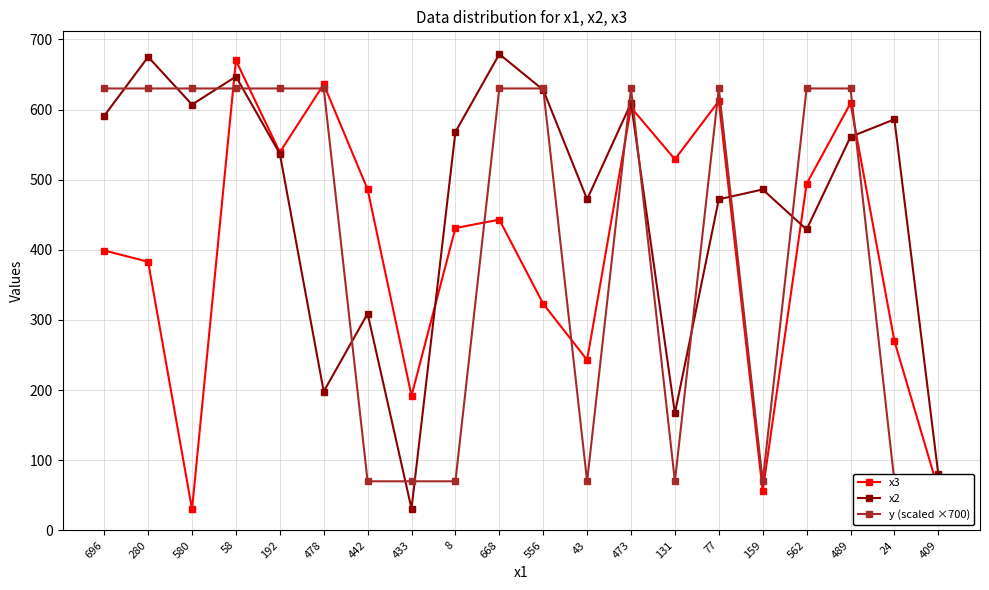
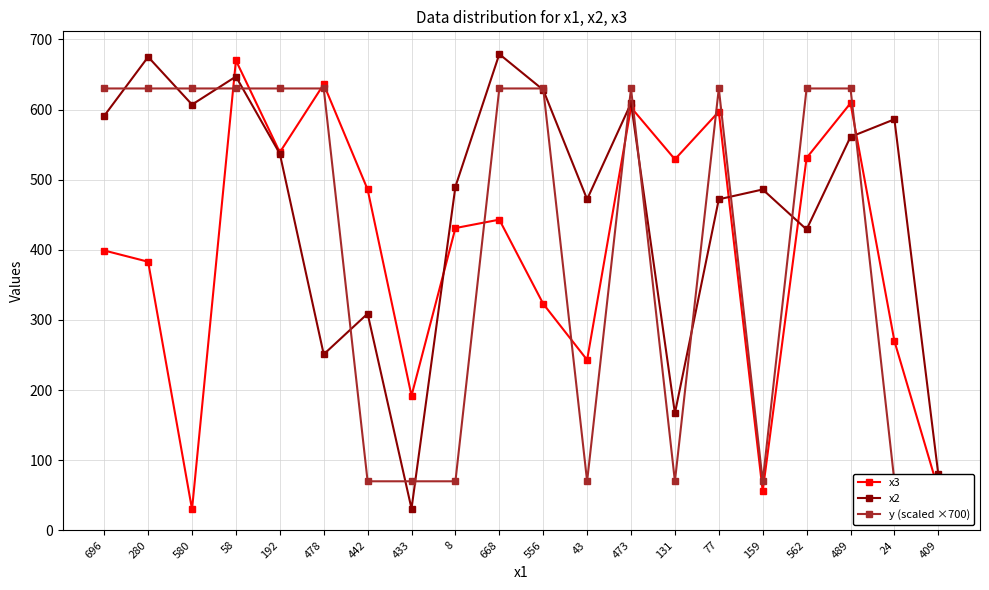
  {
    "x3": {
      "696": 400,
      "280": 380,
      "580": 30,
      "58": 670,
      "478": 640,
      "442": 490,
      "433": 190,
      "8": 430,
      "668": 440,
      "556": 320,
      "43": 240,
      "473": 600,
      "131": 530,
-     "77": 610,
+     "77": 600,
      "159": 60,
-     "562": 490,
+     "562": 530,
      "489": 610,
      "24": 270
    },
    "x2": {
      "696": 590,
      "280": 680,
      "580": 610,
      "58": 650,
-     "478": 200,
+     "478": 250,
      "442": 310,
      "433": 30,
-     "8": 570,
+     "8": 490,
      "668": 680,
      "43": 470,
      "473": 610,
      "131": 170,
      "77": 470,
      "159": 490,
      "562": 430,
      "489": 560,
      "24": 590
    },
    "y (scaled ×700)": {
      "696": 630,
      "280": 630,
      "580": 630,
      "58": 630,
      "192": 630,
      "478": 630,
      "442": 70,
      "433": 70,
      "8": 70,
      "668": 630,
      "43": 70,
      "473": 630,
      "131": 70,
      "77": 630,
      "159": 70,
      "562": 630,
      "489": 630
    }
  }
